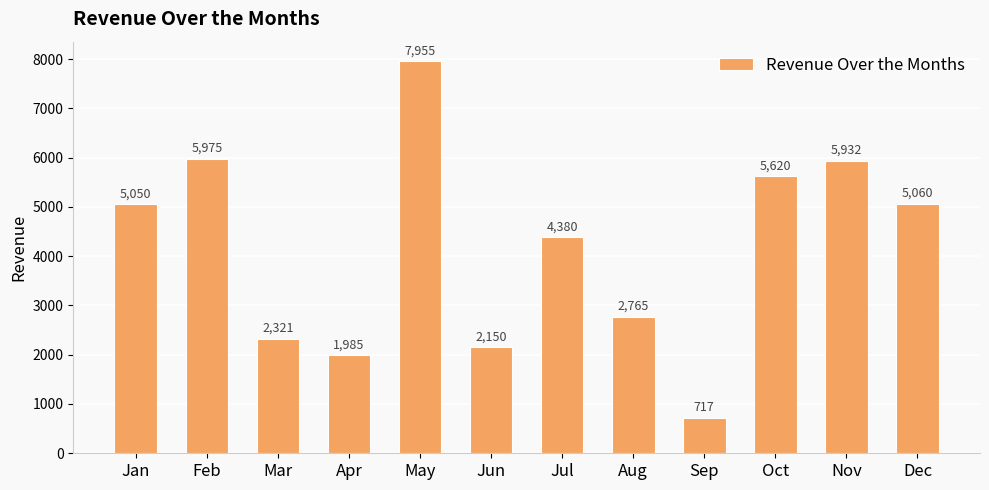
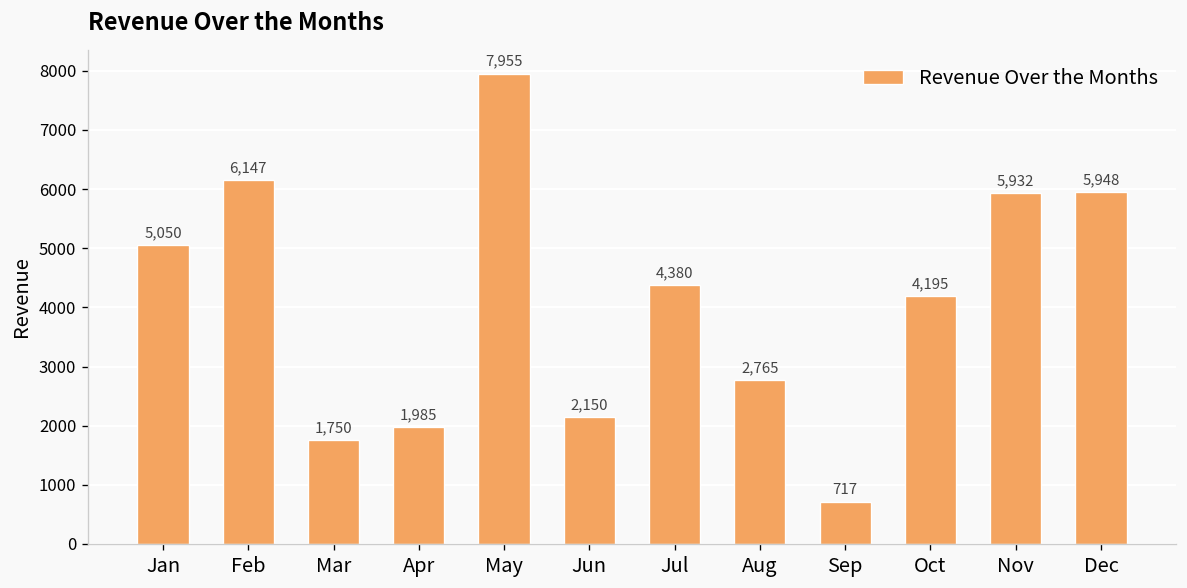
  {
    "Jan": "5,050",
-   "Feb": "5,975",
-   "Mar": "2,321",
+   "Feb": "6,147",
+   "Mar": "1,750",
    "Apr": "1,985",
    "May": "7,955",
    "Jun": "2,150",
    "Jul": "4,380",
    "Aug": "2,765",
    "Sep": "717",
-   "Oct": "5,620",
+   "Oct": "4,195",
    "Nov": "5,932",
-   "Dec": "5,060"
+   "Dec": "5,948"
  }
